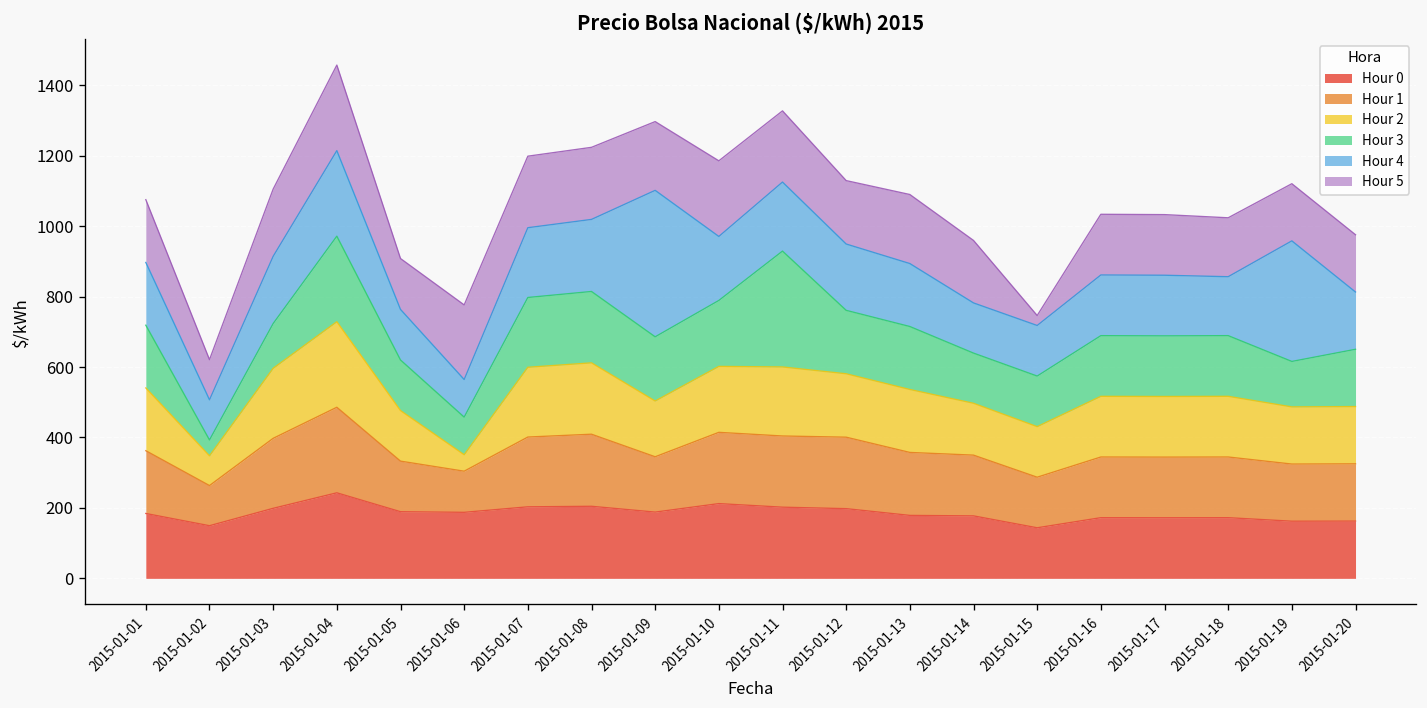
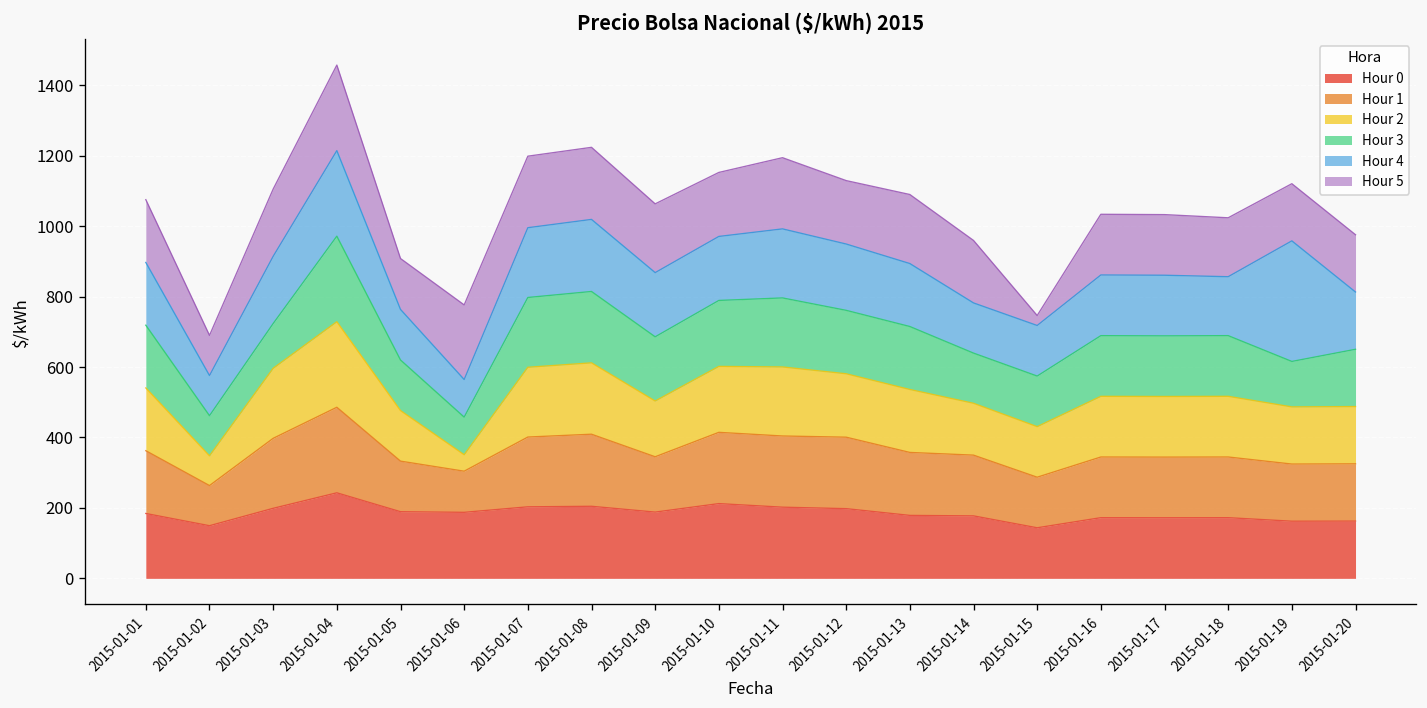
  {
    "Hour 2": {
      "2015-01-01": 180,
      "2015-01-02": 80,
      "2015-01-03": 200,
      "2015-01-04": 240,
      "2015-01-05": 140,
      "2015-01-06": 50,
      "2015-01-07": 200,
      "2015-01-08": 200,
      "2015-01-09": 160,
      "2015-01-10": 190,
      "2015-01-11": 200,
      "2015-01-12": 180,
      "2015-01-13": 180,
      "2015-01-14": 150,
      "2015-01-15": 140,
      "2015-01-16": 170,
      "2015-01-17": 170,
      "2015-01-18": 170,
      "2015-01-19": 160,
      "2015-01-20": 160
    },
    "Hour 3": {
      "2015-01-01": 180,
-     "2015-01-02": 50,
+     "2015-01-02": 110,
      "2015-01-03": 130,
      "2015-01-04": 240,
      "2015-01-05": 140,
      "2015-01-06": 110,
      "2015-01-07": 200,
      "2015-01-08": 200,
      "2015-01-09": 180,
      "2015-01-10": 190,
-     "2015-01-11": 330,
+     "2015-01-11": 200,
      "2015-01-12": 180,
      "2015-01-13": 180,
      "2015-01-14": 140,
      "2015-01-15": 140,
      "2015-01-16": 170,
      "2015-01-17": 170,
      "2015-01-18": 170,
      "2015-01-19": 130,
      "2015-01-20": 160
    },
    "Hour 4": {
      "2015-01-01": 180,
      "2015-01-02": 110,
      "2015-01-03": 190,
      "2015-01-04": 240,
      "2015-01-05": 140,
      "2015-01-06": 110,
      "2015-01-07": 200,
      "2015-01-08": 200,
-     "2015-01-09": 420,
+     "2015-01-09": 180,
      "2015-01-10": 180,
      "2015-01-11": 200,
      "2015-01-12": 190,
      "2015-01-13": 180,
      "2015-01-14": 140,
      "2015-01-15": 140,
      "2015-01-16": 170,
      "2015-01-17": 170,
      "2015-01-18": 170,
      "2015-01-19": 340,
      "2015-01-20": 160
    },
    "Hour 5": {
      "2015-01-01": 180,
      "2015-01-02": 110,
      "2015-01-03": 190,
      "2015-01-04": 240,
      "2015-01-05": 140,
      "2015-01-06": 210,
      "2015-01-07": 200,
      "2015-01-08": 200,
      "2015-01-09": 200,
-     "2015-01-10": 210,
+     "2015-01-10": 180,
      "2015-01-11": 200,
      "2015-01-12": 180,
      "2015-01-13": 200,
      "2015-01-14": 180,
      "2015-01-15": 30,
      "2015-01-16": 170,
      "2015-01-17": 170,
      "2015-01-18": 170,
      "2015-01-19": 160,
      "2015-01-20": 160
    }
  }
